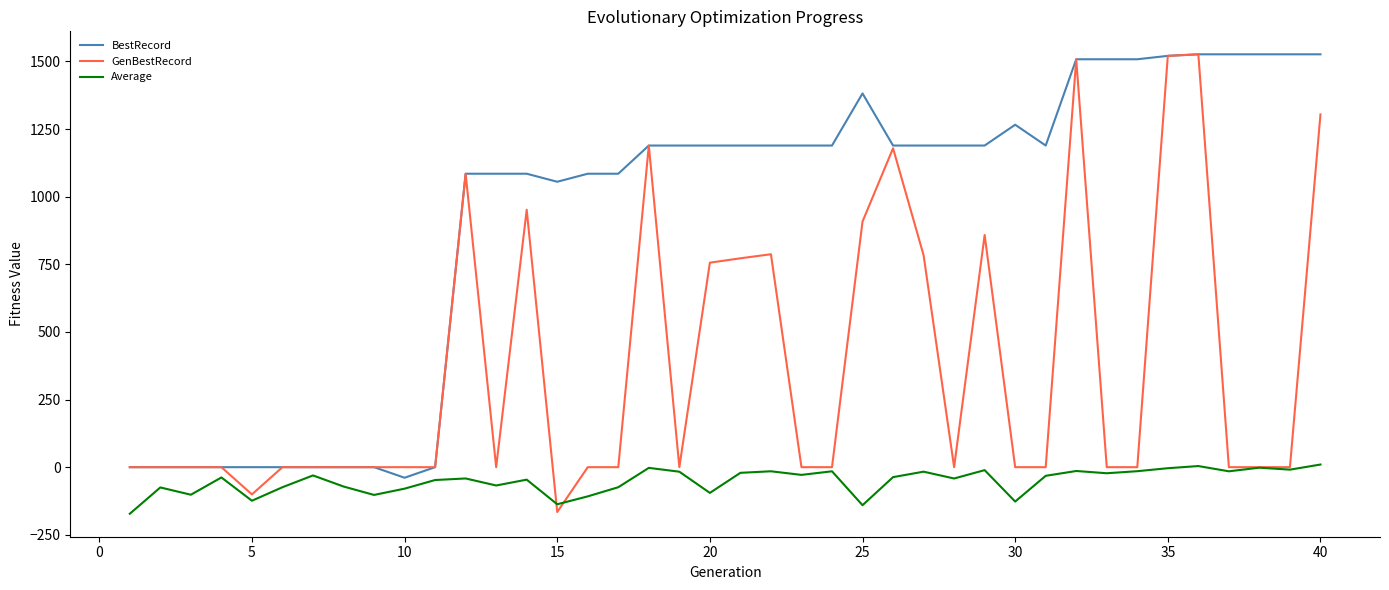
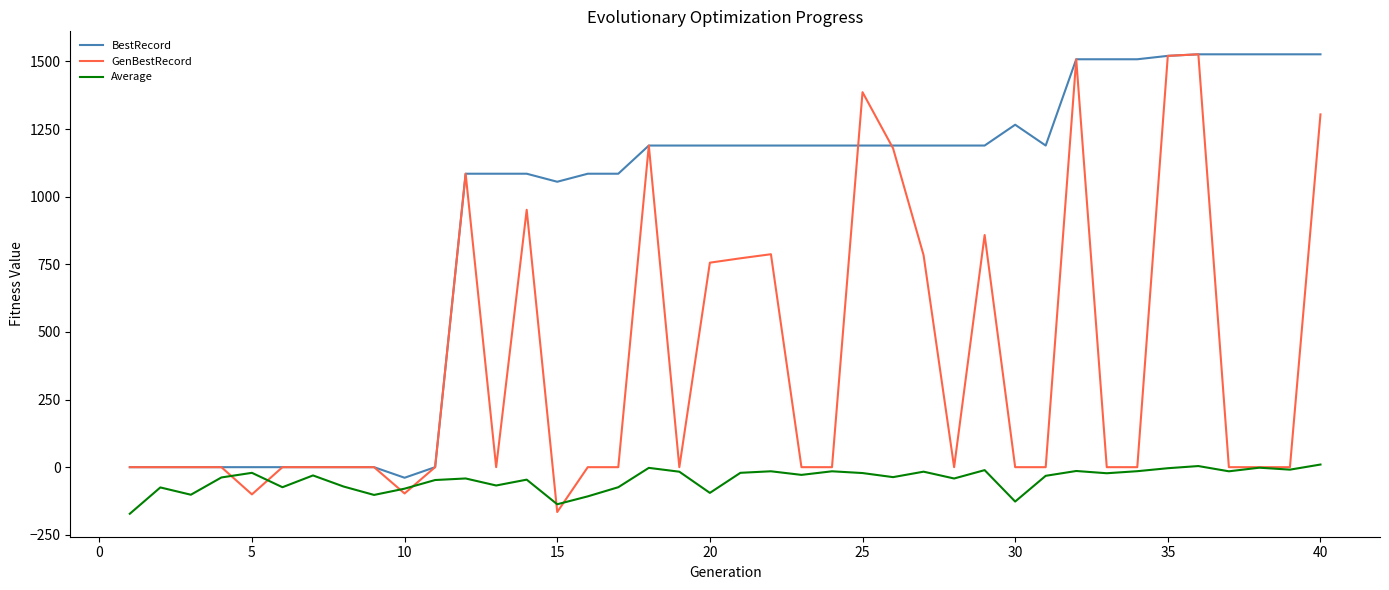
  {
    "BestRecord": {
      "5": 0,
      "10": -40,
      "15": 1060,
      "20": 1190,
-     "25": 1380,
+     "25": 1190,
      "30": 1270,
      "40": 1530
    },
    "GenBestRecord": {
      "5": -100,
-     "10": 0,
+     "10": -100,
      "15": -170,
      "20": 760,
-     "25": 910,
+     "25": 1390,
      "30": 0,
      "40": 1300
    },
    "Average": {
-     "5": -120,
+     "5": -20,
      "10": -80,
      "15": -140,
      "20": -100,
-     "25": -140,
+     "25": -20,
      "30": -130,
      "35": 0,
      "40": 10
    }
  }
